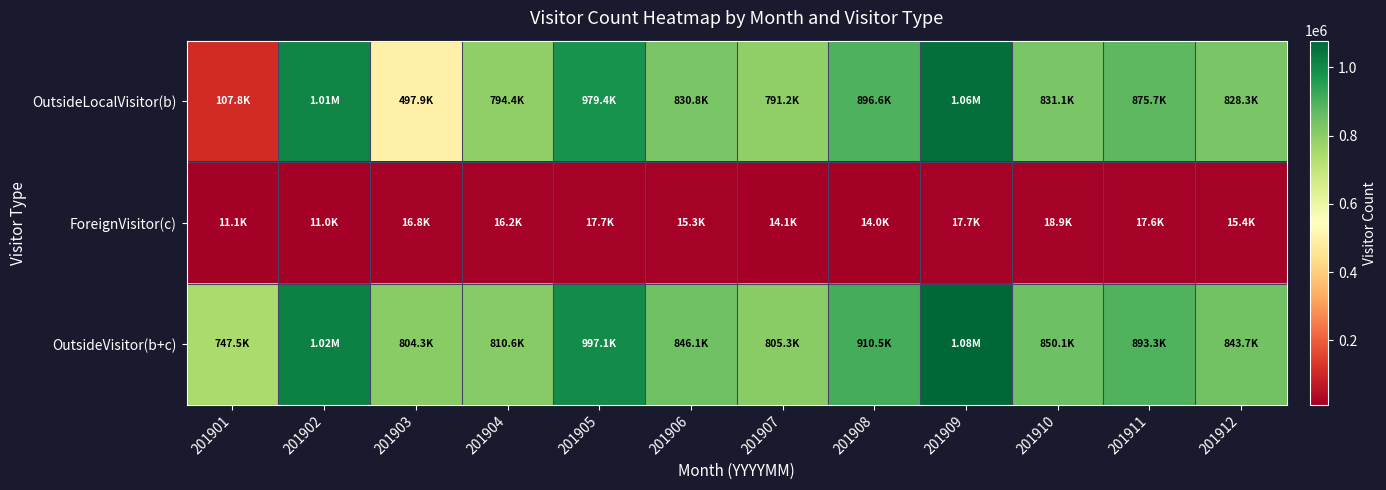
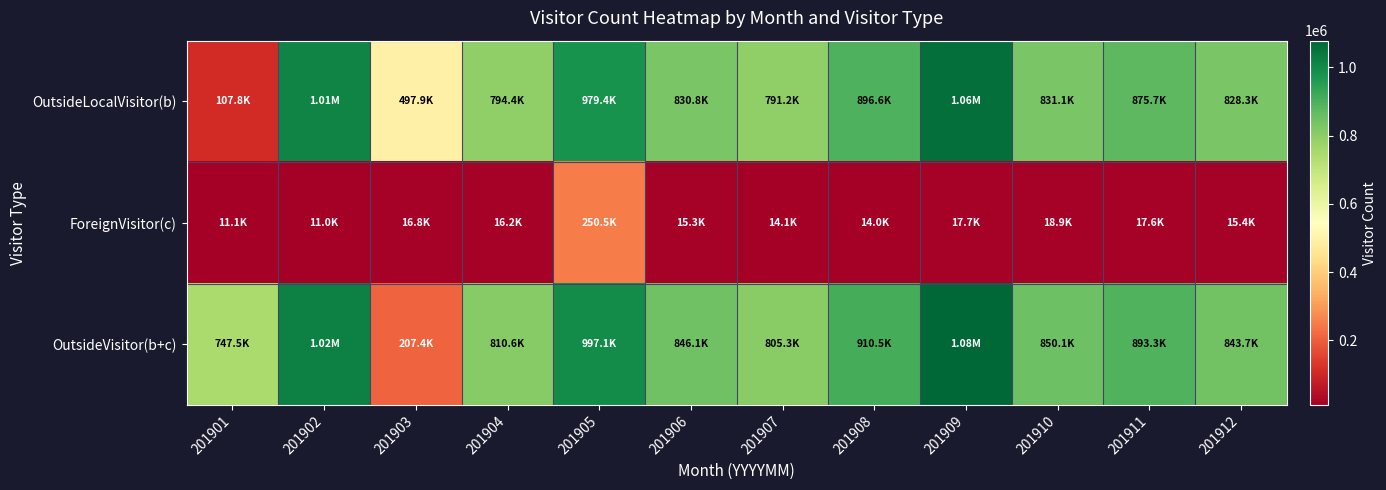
  {
    "OutsideLocalVisitor(b)": {
      "201901": "107.8K",
      "201902": "1.01M",
      "201903": "497.9K",
      "201904": "794.4K",
      "201905": "979.4K",
      "201906": "830.8K",
      "201907": "791.2K",
      "201908": "896.6K",
      "201909": "1.06M",
      "201910": "831.1K",
      "201911": "875.7K",
      "201912": "828.3K"
    },
    "ForeignVisitor(c)": {
      "201901": "11.1K",
      "201902": "11.0K",
      "201903": "16.8K",
      "201904": "16.2K",
-     "201905": "17.7K",
+     "201905": "250.5K",
      "201906": "15.3K",
      "201907": "14.1K",
      "201908": "14.0K",
      "201909": "17.7K",
      "201910": "18.9K",
      "201911": "17.6K",
      "201912": "15.4K"
    },
    "OutsideVisitor(b+c)": {
      "201901": "747.5K",
      "201902": "1.02M",
-     "201903": "804.3K",
+     "201903": "207.4K",
      "201904": "810.6K",
      "201905": "997.1K",
      "201906": "846.1K",
      "201907": "805.3K",
      "201908": "910.5K",
      "201909": "1.08M",
      "201910": "850.1K",
      "201911": "893.3K",
      "201912": "843.7K"
    }
  }
